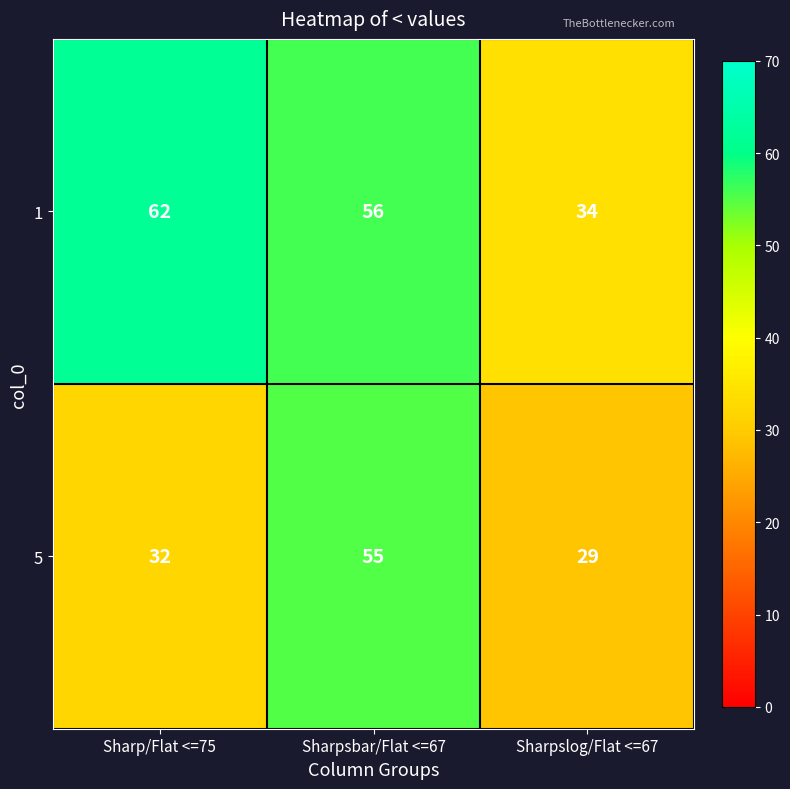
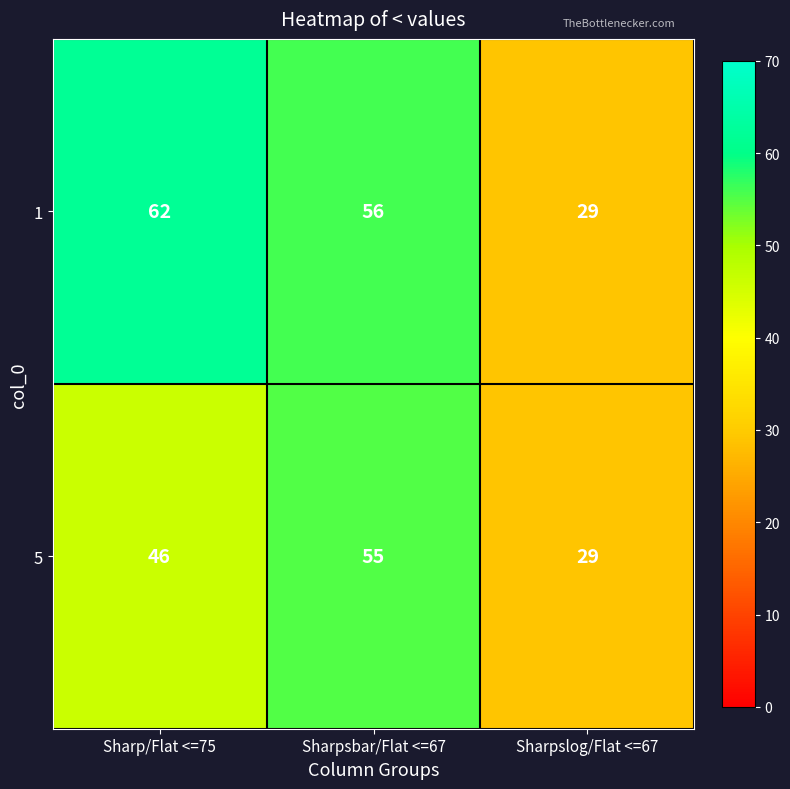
  {
    "1": {
      "Sharp/Flat <=75": 62,
      "Sharpsbar/Flat <=67": 56,
-     "Sharpslog/Flat <=67": 34
+     "Sharpslog/Flat <=67": 29
    },
    "5": {
-     "Sharp/Flat <=75": 32,
+     "Sharp/Flat <=75": 46,
      "Sharpsbar/Flat <=67": 55,
      "Sharpslog/Flat <=67": 29
    }
  }
